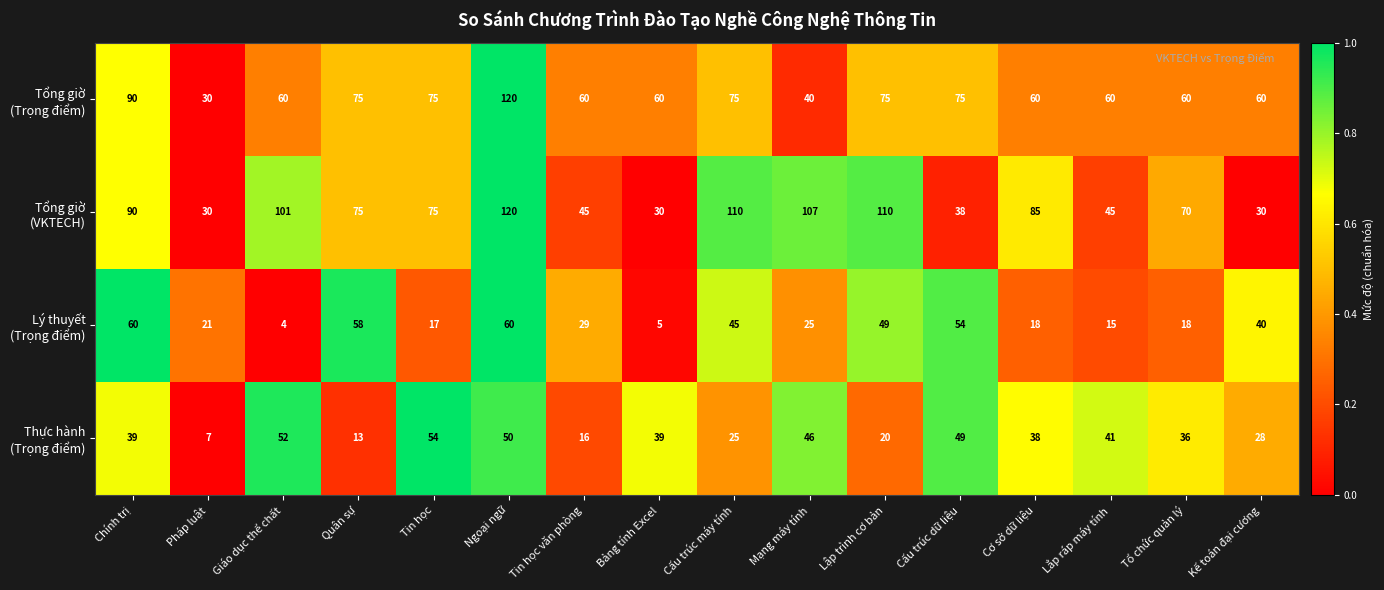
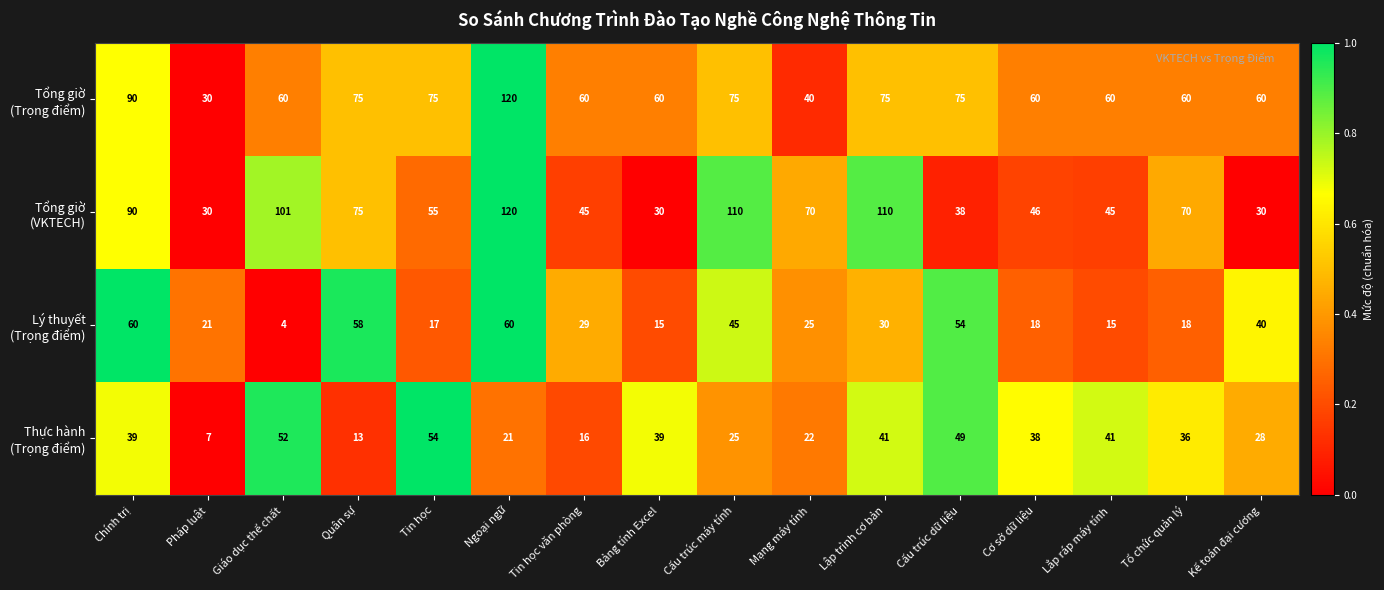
  {
    "Tổng giờ (Trọng điểm)": {
      "Chính trị": 90,
      "Pháp luật": 30,
      "Giáo dục thể chất": 60,
      "Quân sự": 75,
      "Tin học": 75,
      "Ngoại ngữ": 120,
      "Tin học văn phòng": 60,
      "Bảng tính Excel": 60,
      "Cấu trúc máy tính": 75,
      "Mạng máy tính": 40,
      "Lập trình cơ bản": 75,
      "Cấu trúc dữ liệu": 75,
      "Cơ sở dữ liệu": 60,
      "Lắp ráp máy tính": 60,
      "Kế toán đại cương": 60
    },
    "Tổng giờ (VKTECH)": {
      "Chính trị": 90,
      "Pháp luật": 30,
      "Giáo dục thể chất": 101,
      "Quân sự": 75,
-     "Tin học": 75,
+     "Tin học": 55,
      "Ngoại ngữ": 120,
      "Tin học văn phòng": 45,
      "Bảng tính Excel": 30,
      "Cấu trúc máy tính": 110,
-     "Mạng máy tính": 107,
+     "Mạng máy tính": 70,
      "Lập trình cơ bản": 110,
      "Cấu trúc dữ liệu": 38,
-     "Cơ sở dữ liệu": 85,
+     "Cơ sở dữ liệu": 46,
      "Lắp ráp máy tính": 45,
      "Tổ chức quản lý": 70,
      "Kế toán đại cương": 30
    },
    "Lý thuyết (Trọng điểm)": {
      "Chính trị": 60,
      "Pháp luật": 21,
      "Giáo dục thể chất": 4,
      "Quân sự": 58,
      "Tin học": 17,
      "Ngoại ngữ": 60,
      "Tin học văn phòng": 29,
-     "Bảng tính Excel": 5,
+     "Bảng tính Excel": 15,
      "Cấu trúc máy tính": 45,
      "Mạng máy tính": 25,
-     "Lập trình cơ bản": 49,
+     "Lập trình cơ bản": 30,
      "Cấu trúc dữ liệu": 54,
      "Cơ sở dữ liệu": 18,
      "Lắp ráp máy tính": 15,
      "Tổ chức quản lý": 18,
      "Kế toán đại cương": 40
    },
    "Thực hành (Trọng điểm)": {
      "Chính trị": 39,
      "Pháp luật": 7,
      "Giáo dục thể chất": 52,
      "Quân sự": 13,
      "Tin học": 54,
-     "Ngoại ngữ": 50,
+     "Ngoại ngữ": 21,
      "Tin học văn phòng": 16,
      "Bảng tính Excel": 39,
      "Cấu trúc máy tính": 25,
-     "Mạng máy tính": 46,
-     "Lập trình cơ bản": 20,
+     "Mạng máy tính": 22,
+     "Lập trình cơ bản": 41,
      "Cấu trúc dữ liệu": 49,
      "Cơ sở dữ liệu": 38,
      "Lắp ráp máy tính": 41,
      "Tổ chức quản lý": 36,
      "Kế toán đại cương": 28
    }
  }
